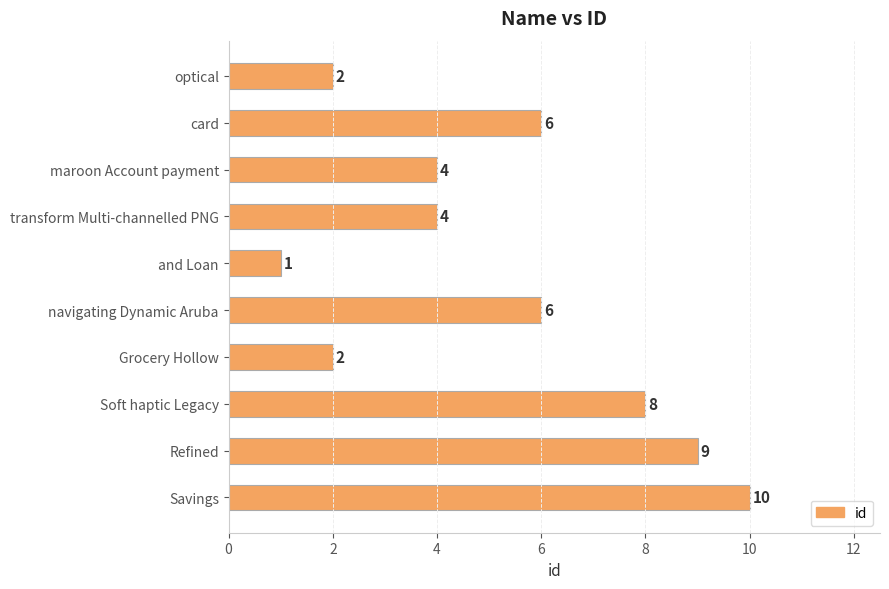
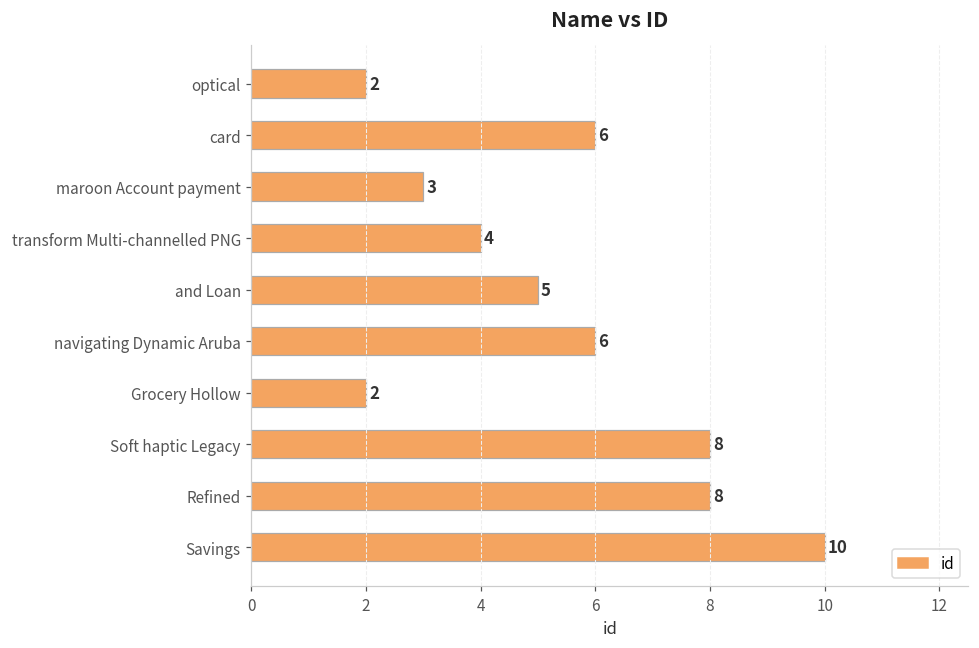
  {
    "optical": 2,
    "card": 6,
-   "maroon Account payment": 4,
+   "maroon Account payment": 3,
    "transform Multi-channelled PNG": 4,
-   "and Loan": 1,
+   "and Loan": 5,
    "navigating Dynamic Aruba": 6,
    "Grocery Hollow": 2,
    "Soft haptic Legacy": 8,
-   "Refined": 9,
+   "Refined": 8,
    "Savings": 10
  }
